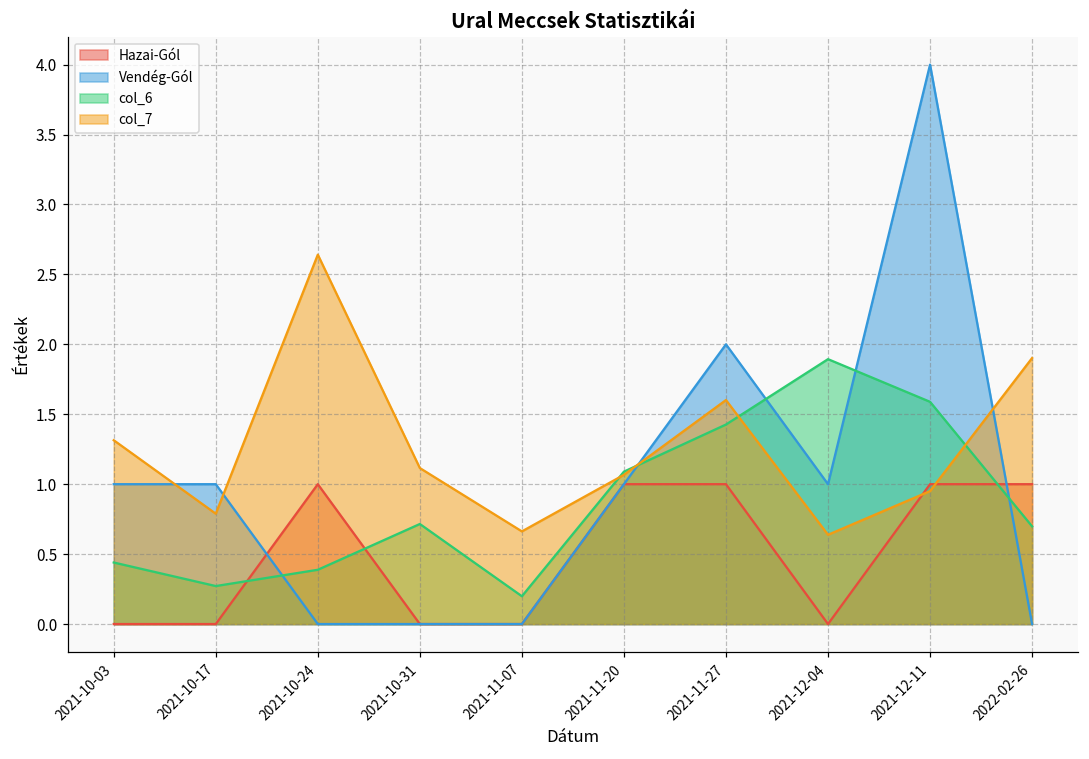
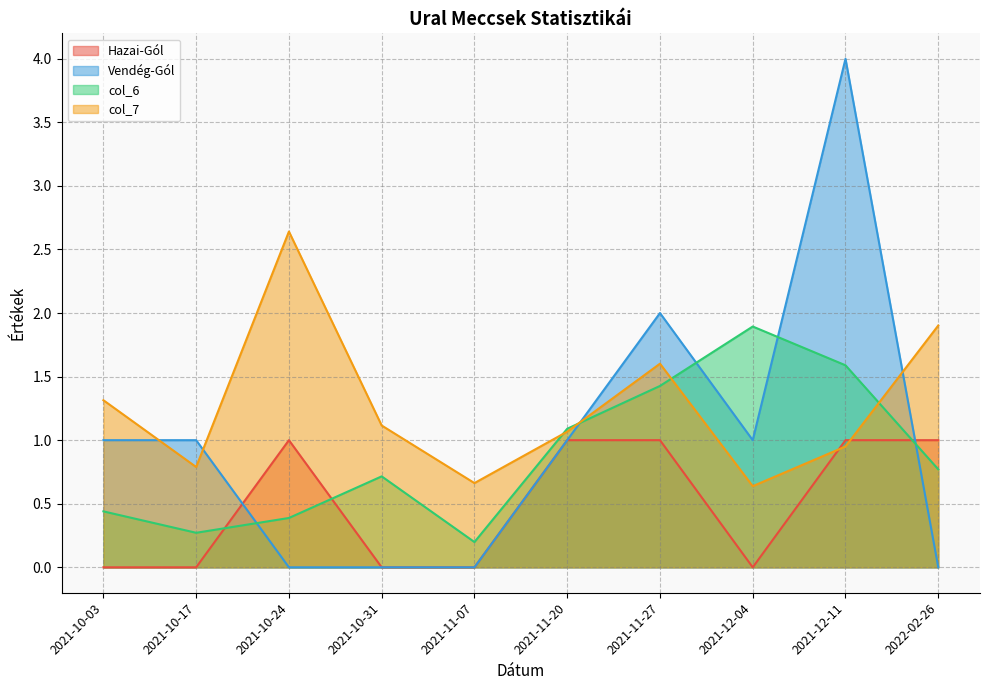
  {
    "Hazai-Gól": {
      "2021-10-03": 0.00,
      "2021-10-17": 0.00,
      "2021-10-24": 1.00,
      "2021-11-27": 1.00,
      "2021-12-04": 0.00,
      "2021-12-11": 1.00,
      "2022-02-26": 1.00
    },
    "Vendég-Gól": {
      "2021-10-03": 1.00,
      "2021-10-17": 1.00,
      "2021-10-24": 0.00,
      "2021-11-27": 2.00,
      "2021-12-04": 1.00,
      "2021-12-11": 4.00,
      "2022-02-26": 0.00
    },
    "col_6": {
      "2021-10-03": 0.44,
      "2021-10-17": 0.27,
      "2021-10-24": 0.39,
      "2021-10-31": 0.72,
      "2021-11-07": 0.20,
      "2021-11-20": 1.09,
      "2021-11-27": 1.43,
      "2021-12-04": 1.89,
      "2021-12-11": 1.59,
-     "2022-02-26": 0.70
+     "2022-02-26": 0.77
    },
    "col_7": {
      "2021-10-03": 1.31,
      "2021-10-17": 0.79,
      "2021-10-24": 2.64,
      "2021-10-31": 1.12,
      "2021-11-07": 0.66,
      "2021-11-20": 1.07,
      "2021-11-27": 1.60,
      "2021-12-04": 0.64,
      "2021-12-11": 0.95,
      "2022-02-26": 1.90
    }
  }
